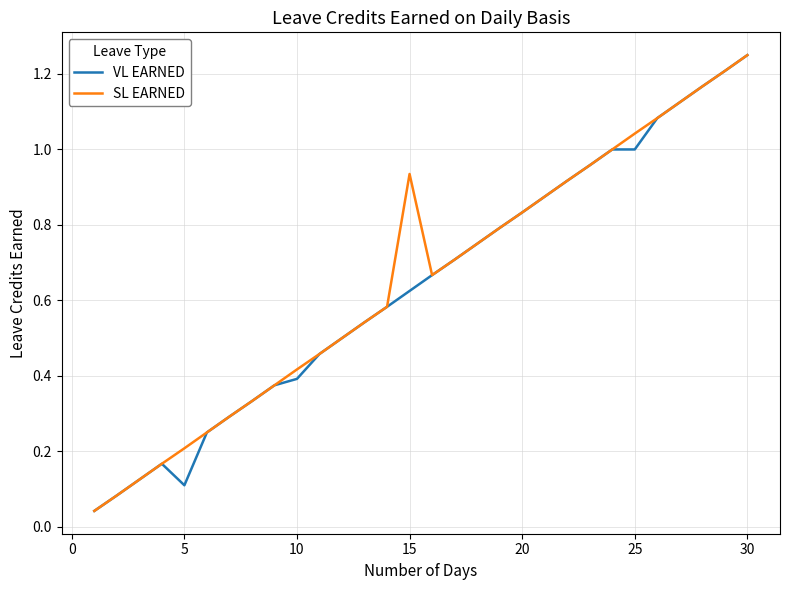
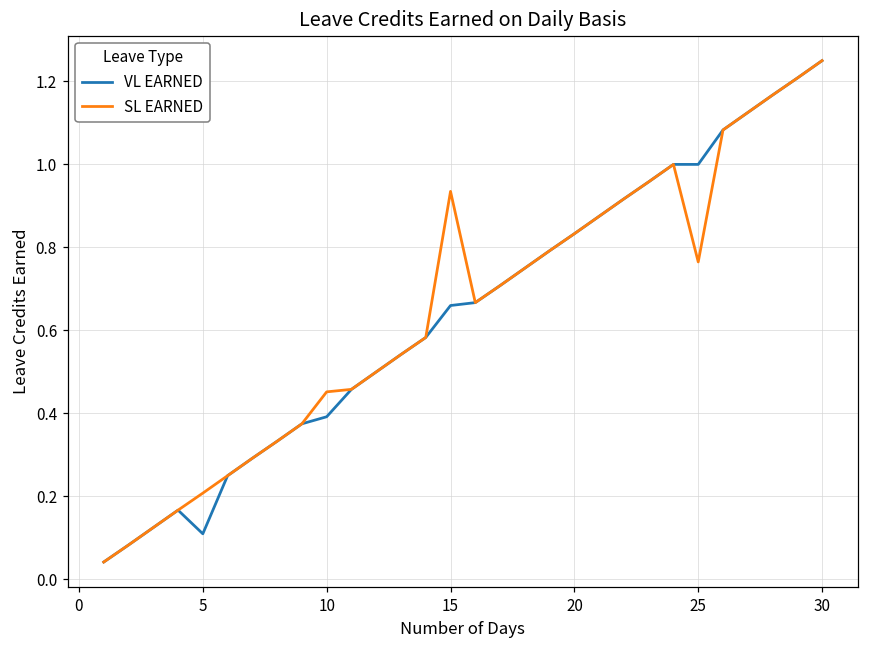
  {
    "VL EARNED": {
      "5": 0.11,
      "10": 0.39,
-     "15": 0.63,
+     "15": 0.66,
      "25": 1.00
    },
    "SL EARNED": {
      "5": 0.21,
-     "10": 0.42,
+     "10": 0.45,
      "15": 0.94,
-     "25": 1.04
+     "25": 0.77
    }
  }
